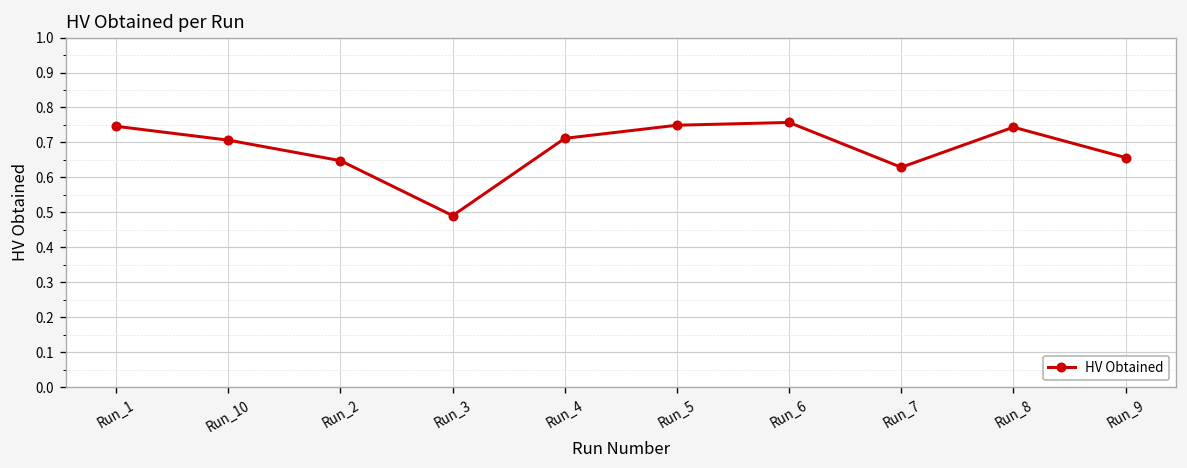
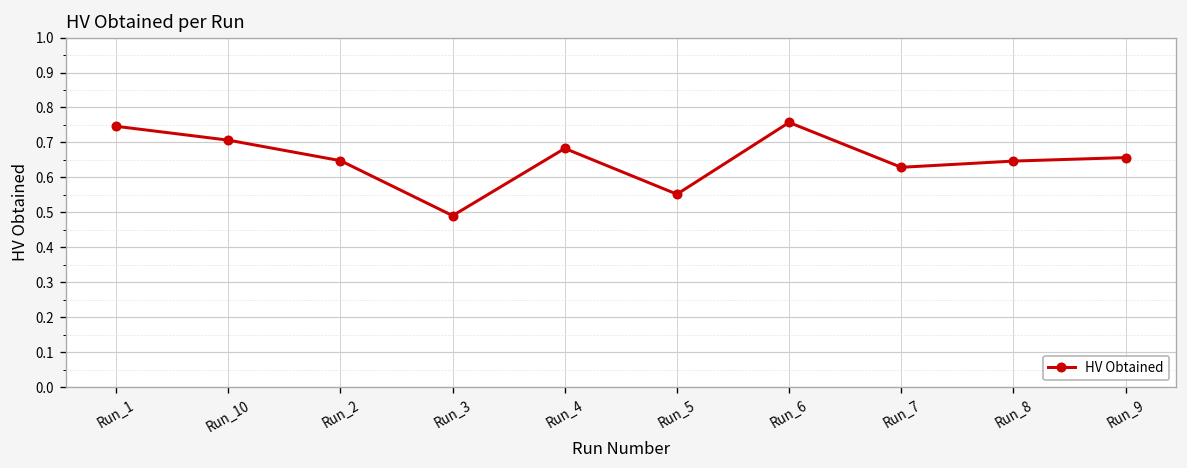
  {
    "Run_1": 0.75,
    "Run_10": 0.71,
    "Run_2": 0.65,
    "Run_3": 0.49,
-   "Run_4": 0.71,
-   "Run_5": 0.75,
+   "Run_4": 0.68,
+   "Run_5": 0.55,
    "Run_6": 0.76,
    "Run_7": 0.63,
-   "Run_8": 0.74,
+   "Run_8": 0.65,
    "Run_9": 0.66
  }
